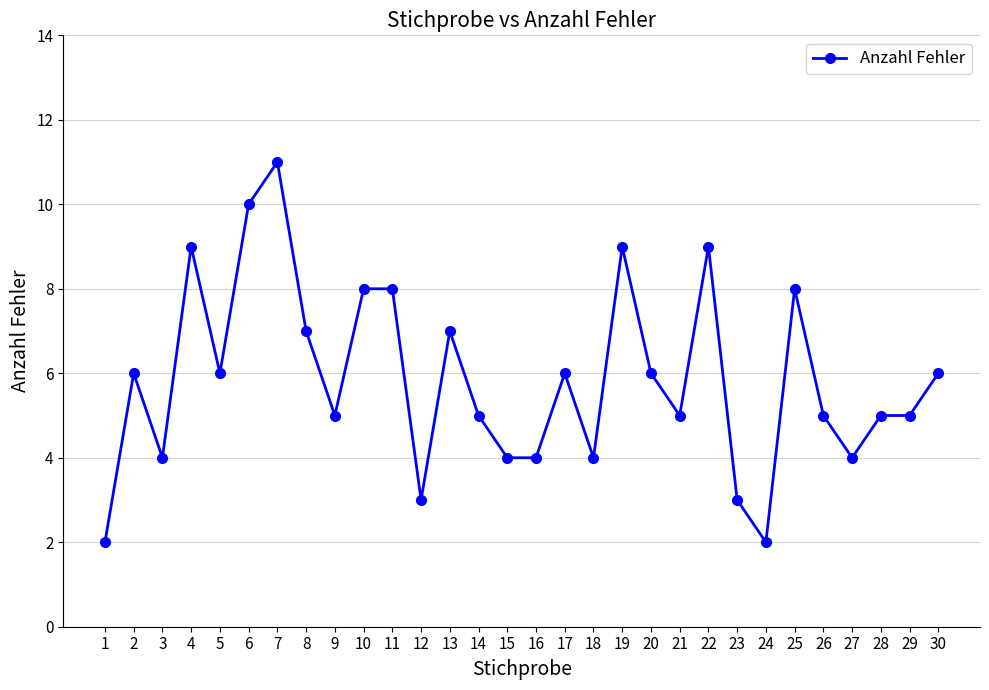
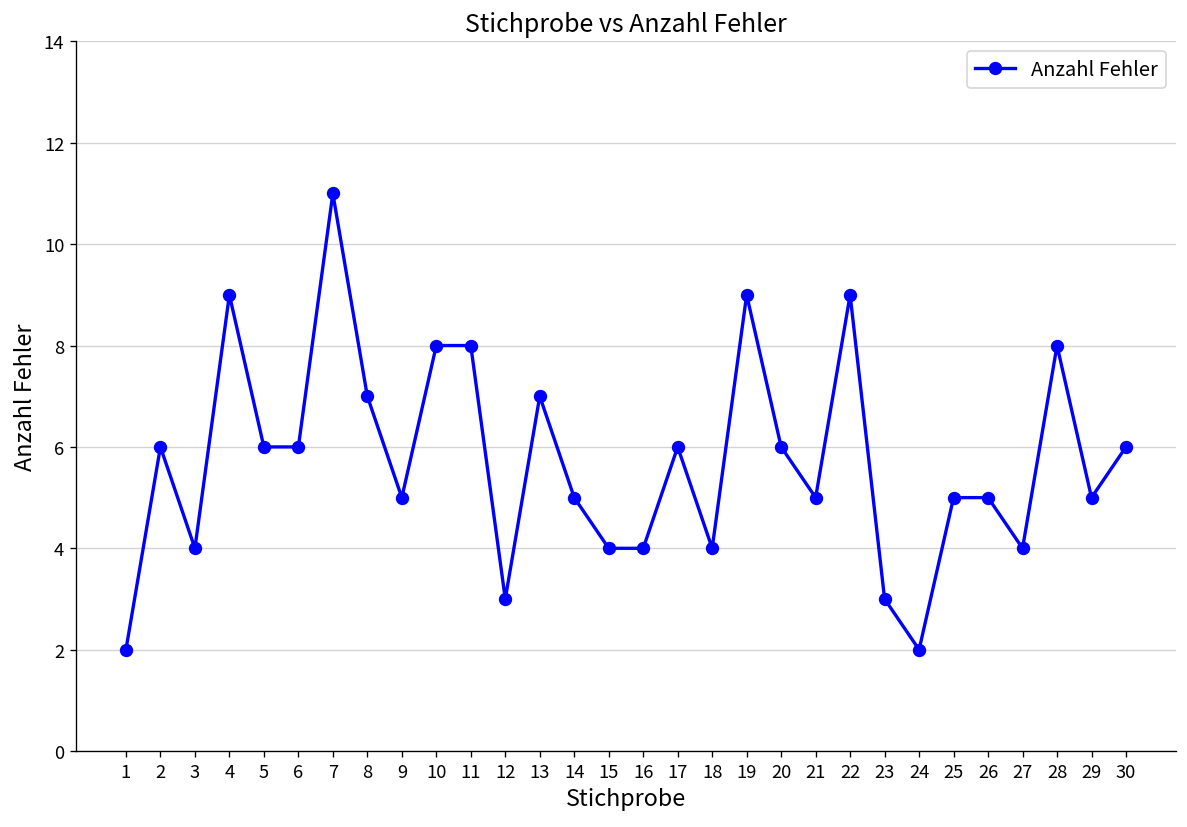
  {
    "1": 2,
    "2": 6,
    "3": 4,
    "4": 9,
    "5": 6,
-   "6": 10,
+   "6": 6,
    "7": 11,
    "8": 7,
    "9": 5,
    "10": 8,
    "11": 8,
    "12": 3,
    "13": 7,
    "14": 5,
    "15": 4,
    "16": 4,
    "17": 6,
    "18": 4,
    "19": 9,
    "20": 6,
    "21": 5,
    "22": 9,
    "23": 3,
    "24": 2,
-   "25": 8,
+   "25": 5,
    "26": 5,
    "27": 4,
-   "28": 5,
+   "28": 8,
    "29": 5,
    "30": 6
  }
